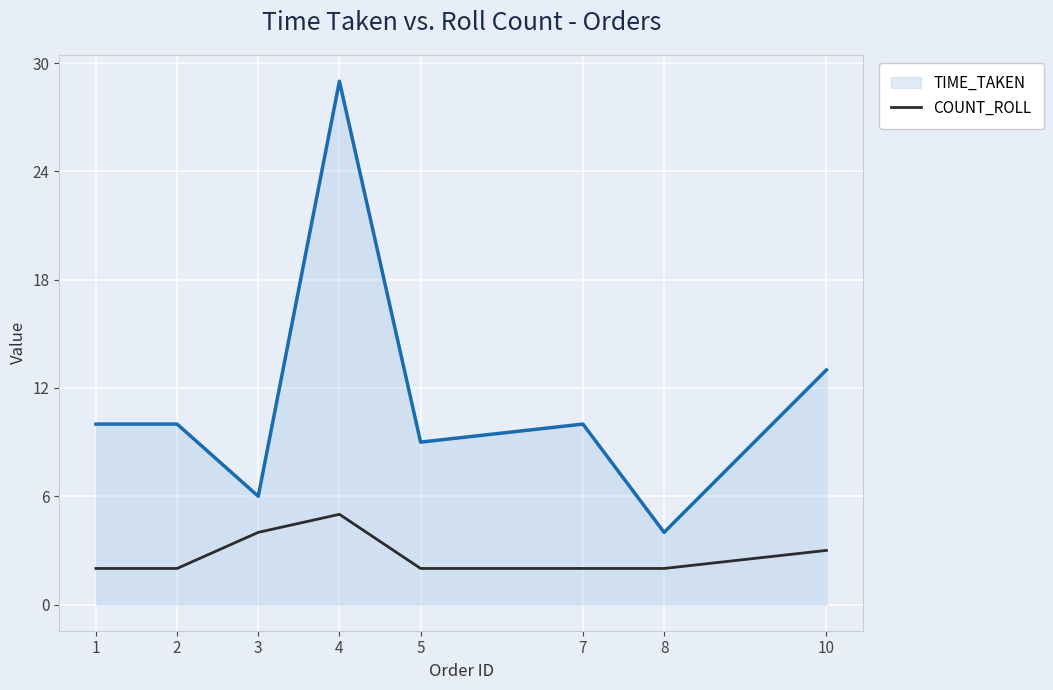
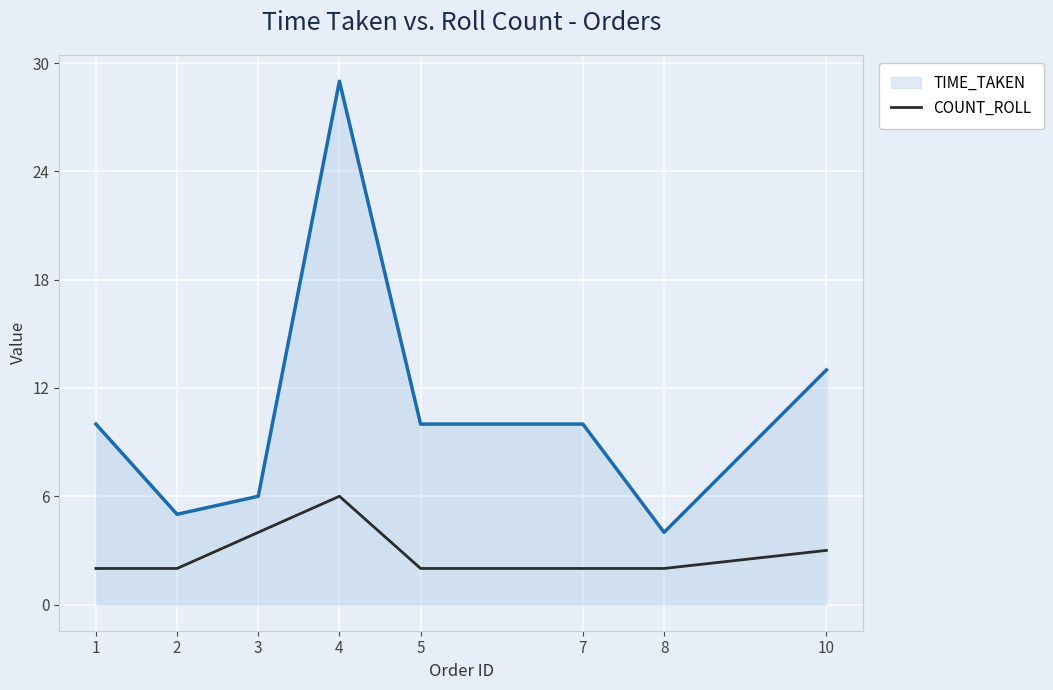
  {
    "TIME_TAKEN": {
      "1": 10,
-     "2": 10,
+     "2": 5,
      "3": 6,
      "4": 29,
-     "5": 9,
+     "5": 10,
      "7": 10,
      "8": 4,
      "10": 13
    },
    "COUNT_ROLL": {
      "1": 2,
      "2": 2,
      "3": 4,
-     "4": 5,
+     "4": 6,
      "5": 2,
      "7": 2,
      "8": 2,
      "10": 3
    }
  }
